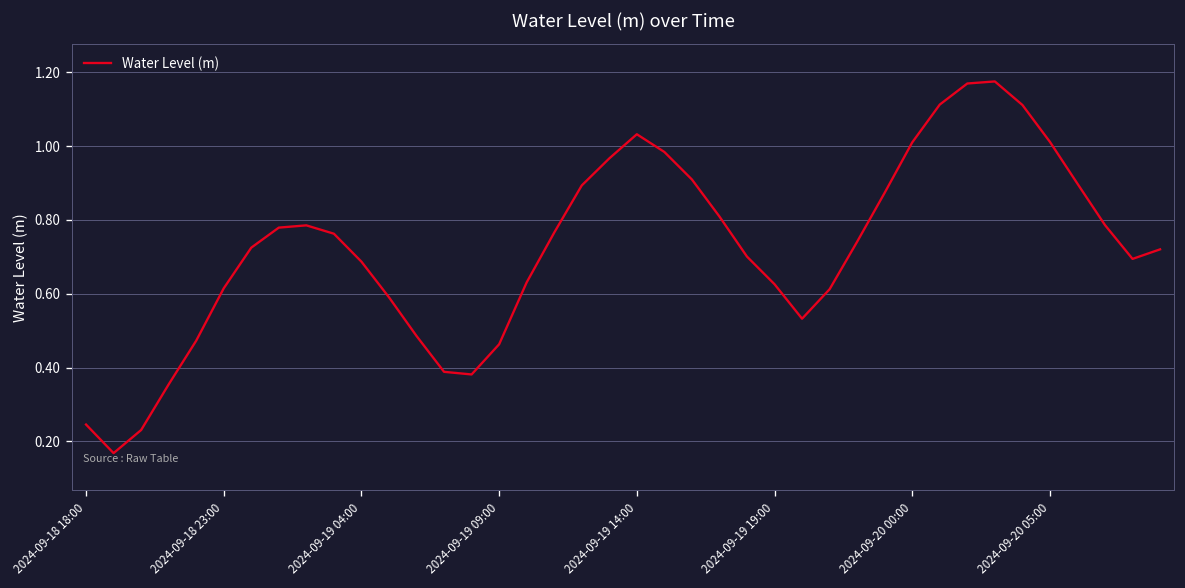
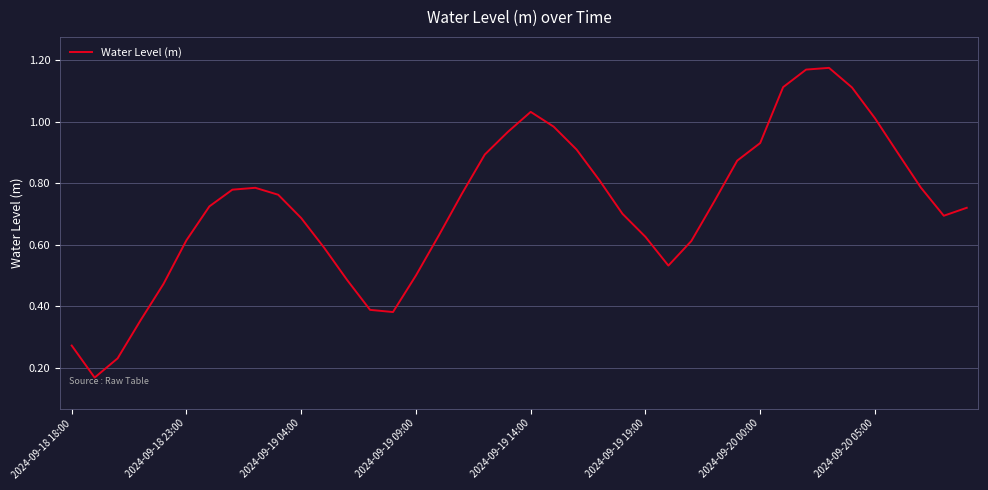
  {
-   "2024-09-18 18:00": 0.25,
+   "2024-09-18 18:00": 0.27,
    "2024-09-18 23:00": 0.61,
    "2024-09-19 04:00": 0.69,
-   "2024-09-19 09:00": 0.46,
+   "2024-09-19 09:00": 0.50,
    "2024-09-19 14:00": 1.03,
    "2024-09-19 19:00": 0.63,
-   "2024-09-20 00:00": 1.01,
+   "2024-09-20 00:00": 0.93,
    "2024-09-20 05:00": 1.01
  }
